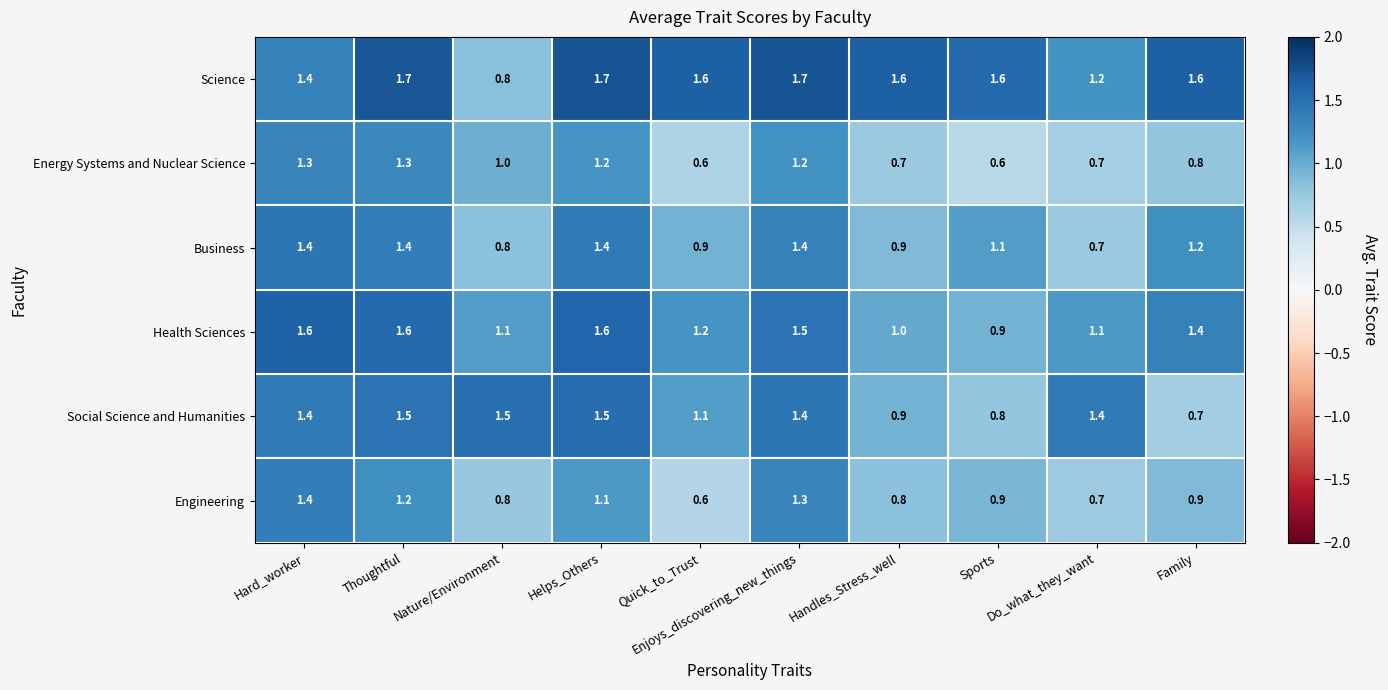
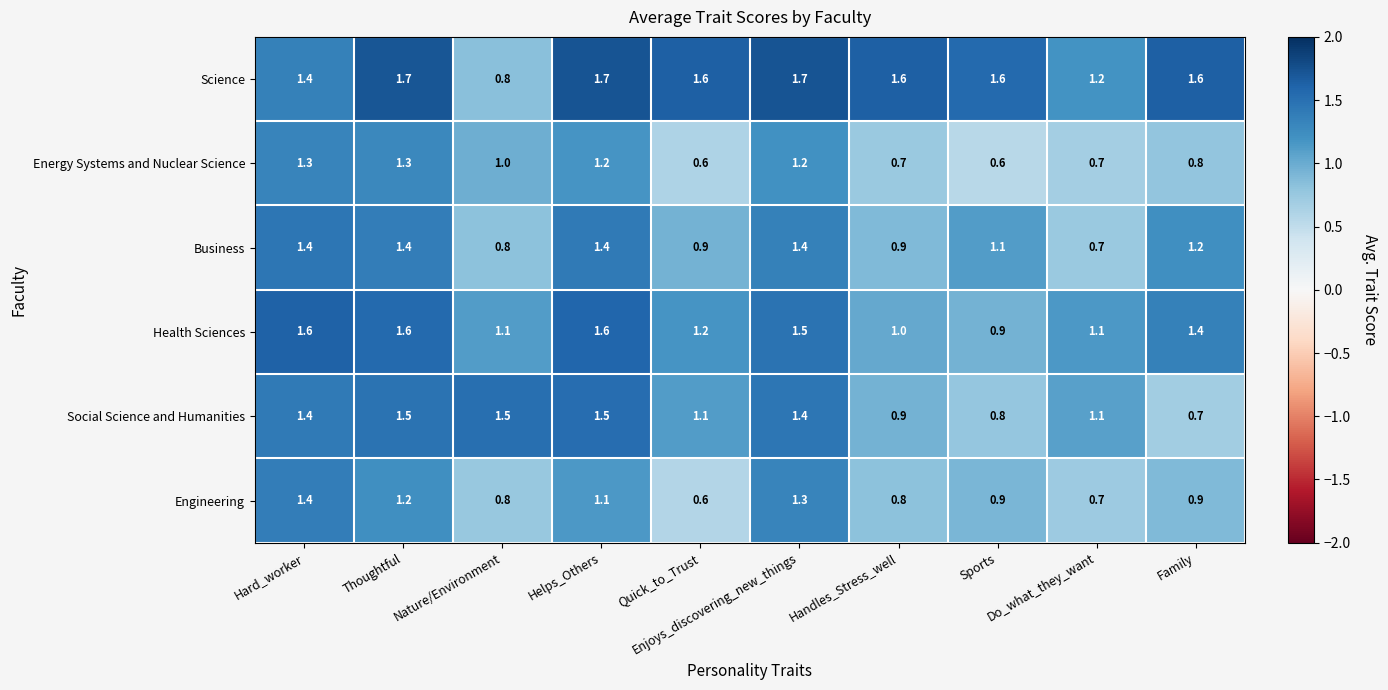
  {
    "Science": {
      "Hard_worker": 1.4,
      "Thoughtful": 1.7,
      "Nature/Environment": 0.8,
      "Helps_Others": 1.7,
      "Quick_to_Trust": 1.6,
      "Enjoys_discovering_new_things": 1.7,
      "Handles_Stress_well": 1.6,
      "Sports": 1.6,
      "Do_what_they_want": 1.2,
      "Family": 1.6
    },
    "Energy Systems and Nuclear Science": {
      "Hard_worker": 1.3,
      "Thoughtful": 1.3,
      "Nature/Environment": 1.0,
      "Helps_Others": 1.2,
      "Quick_to_Trust": 0.6,
      "Enjoys_discovering_new_things": 1.2,
      "Handles_Stress_well": 0.7,
      "Sports": 0.6,
      "Do_what_they_want": 0.7,
      "Family": 0.8
    },
    "Business": {
      "Hard_worker": 1.4,
      "Thoughtful": 1.4,
      "Nature/Environment": 0.8,
      "Helps_Others": 1.4,
      "Quick_to_Trust": 0.9,
      "Enjoys_discovering_new_things": 1.4,
      "Handles_Stress_well": 0.9,
      "Sports": 1.1,
      "Do_what_they_want": 0.7,
      "Family": 1.2
    },
    "Health Sciences": {
      "Hard_worker": 1.6,
      "Thoughtful": 1.6,
      "Nature/Environment": 1.1,
      "Helps_Others": 1.6,
      "Quick_to_Trust": 1.2,
      "Enjoys_discovering_new_things": 1.5,
      "Handles_Stress_well": 1.0,
      "Sports": 0.9,
      "Do_what_they_want": 1.1,
      "Family": 1.4
    },
    "Social Science and Humanities": {
      "Hard_worker": 1.4,
      "Thoughtful": 1.5,
      "Nature/Environment": 1.5,
      "Helps_Others": 1.5,
      "Quick_to_Trust": 1.1,
      "Enjoys_discovering_new_things": 1.4,
      "Handles_Stress_well": 0.9,
      "Sports": 0.8,
-     "Do_what_they_want": 1.4,
+     "Do_what_they_want": 1.1,
      "Family": 0.7
    },
    "Engineering": {
      "Hard_worker": 1.4,
      "Thoughtful": 1.2,
      "Nature/Environment": 0.8,
      "Helps_Others": 1.1,
      "Quick_to_Trust": 0.6,
      "Enjoys_discovering_new_things": 1.3,
      "Handles_Stress_well": 0.8,
      "Sports": 0.9,
      "Do_what_they_want": 0.7,
      "Family": 0.9
    }
  }
